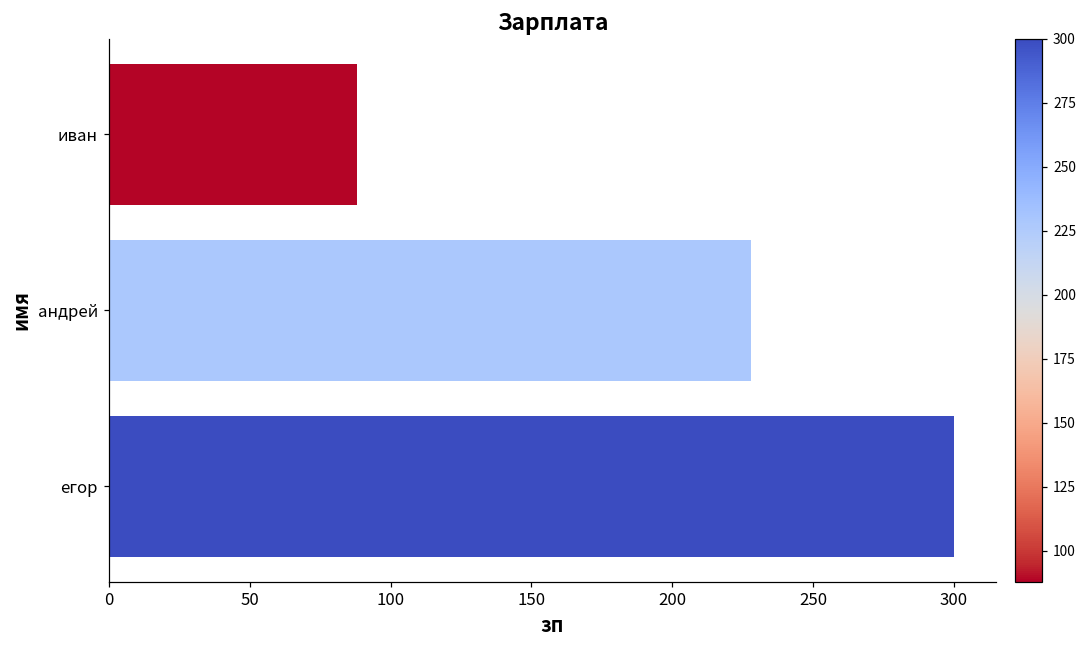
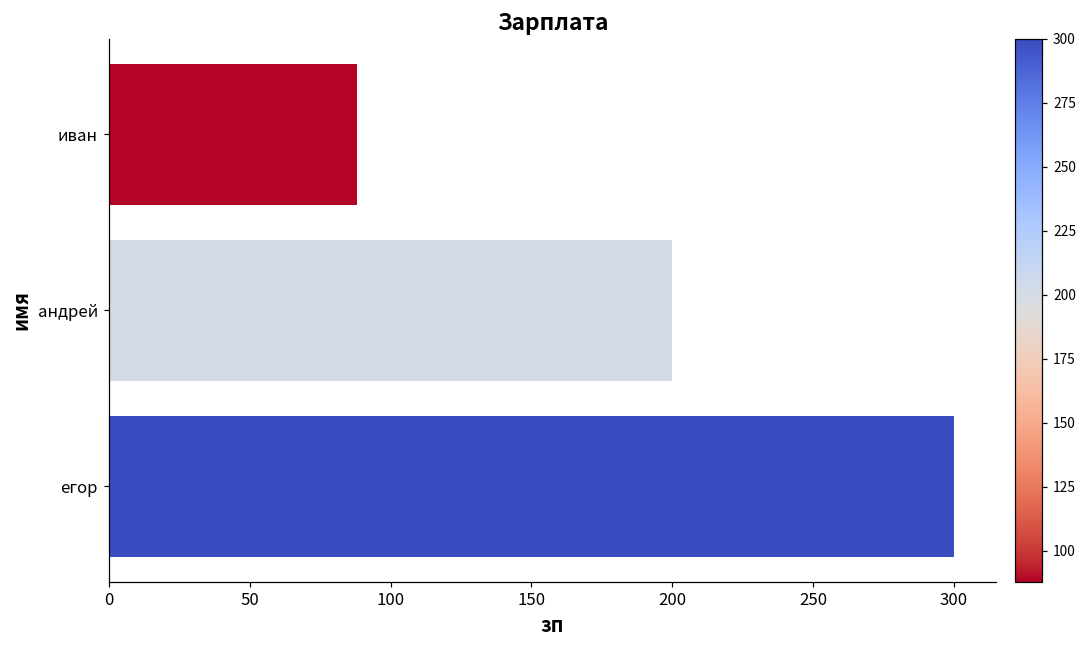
  {
    "иван": 88,
-   "андрей": 228,
+   "андрей": 200,
    "егор": 300
  }
